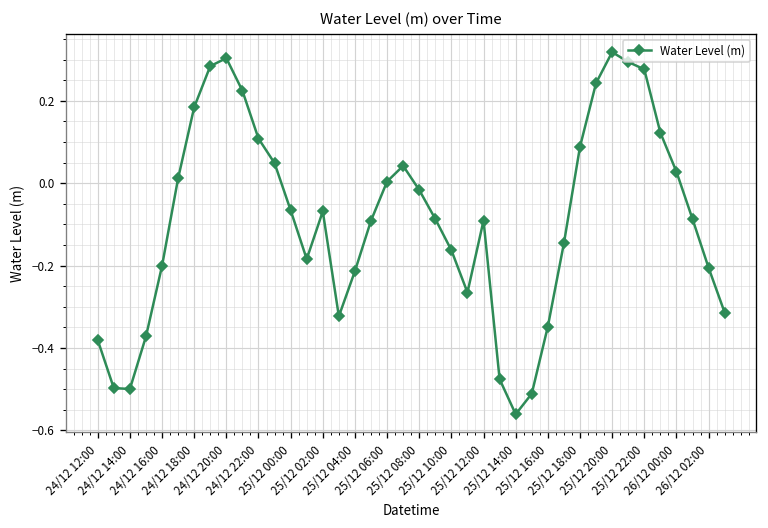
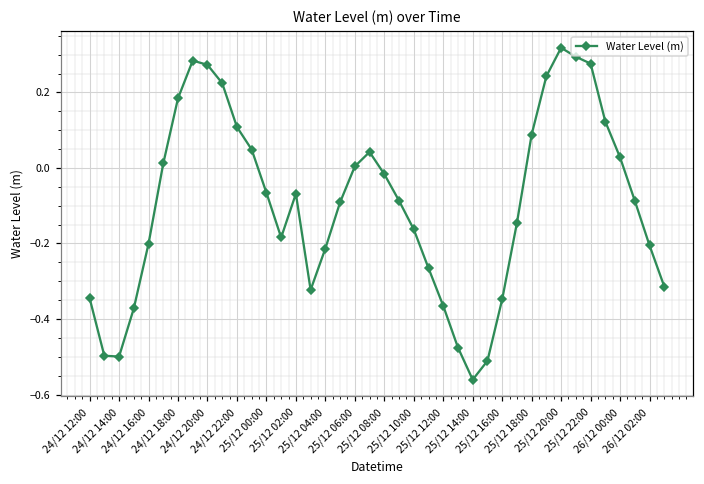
  {
-   "24/12 12:00": -0.38,
+   "24/12 12:00": -0.34,
    "24/12 14:00": -0.50,
    "24/12 16:00": -0.20,
    "24/12 18:00": 0.18,
-   "24/12 20:00": 0.30,
+   "24/12 20:00": 0.27,
    "24/12 22:00": 0.11,
    "25/12 00:00": -0.07,
    "25/12 02:00": -0.07,
    "25/12 04:00": -0.21,
    "25/12 06:00": 0.00,
    "25/12 08:00": -0.02,
    "25/12 10:00": -0.16,
-   "25/12 12:00": -0.09,
+   "25/12 12:00": -0.37,
    "25/12 14:00": -0.56,
    "25/12 16:00": -0.35,
    "25/12 18:00": 0.09,
    "25/12 20:00": 0.32,
    "25/12 22:00": 0.28,
    "26/12 00:00": 0.03,
    "26/12 02:00": -0.21
  }
